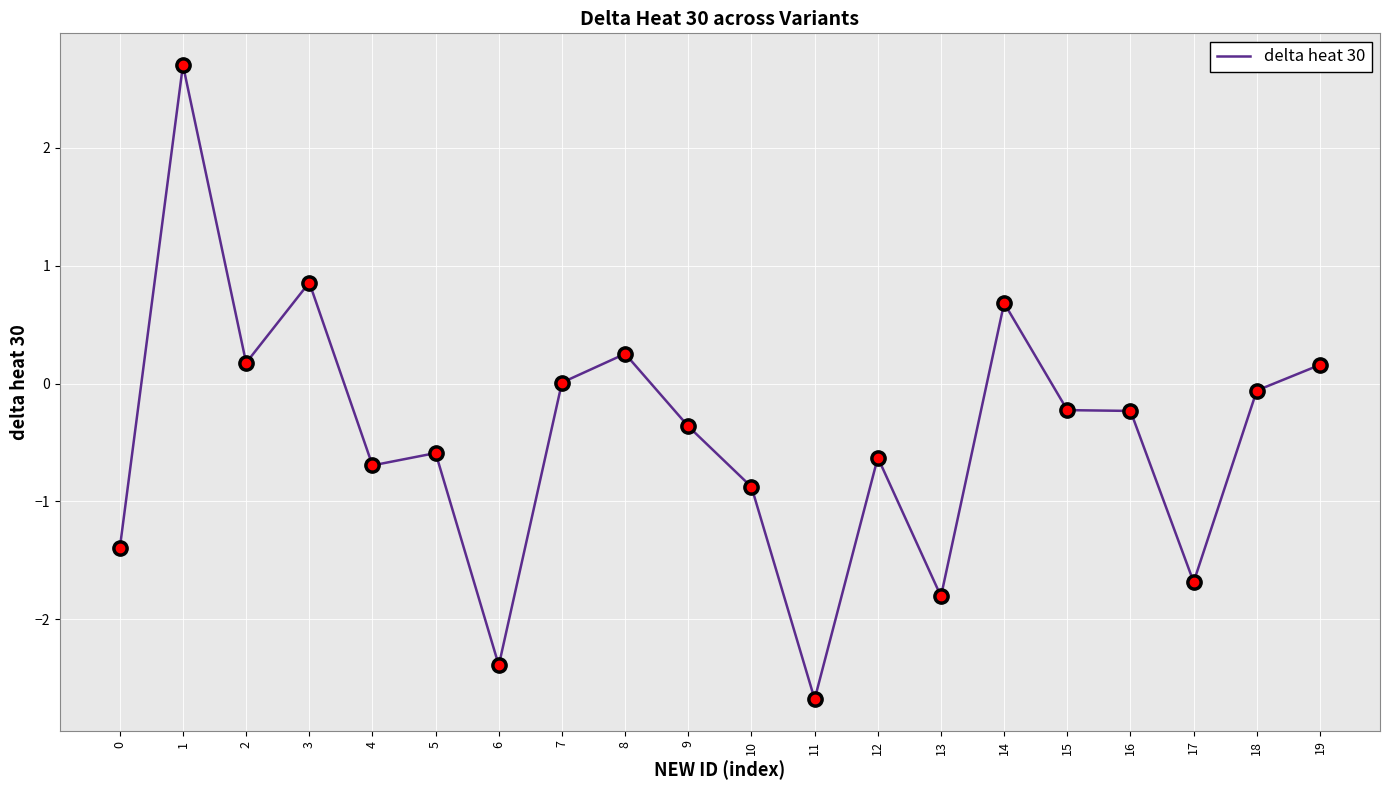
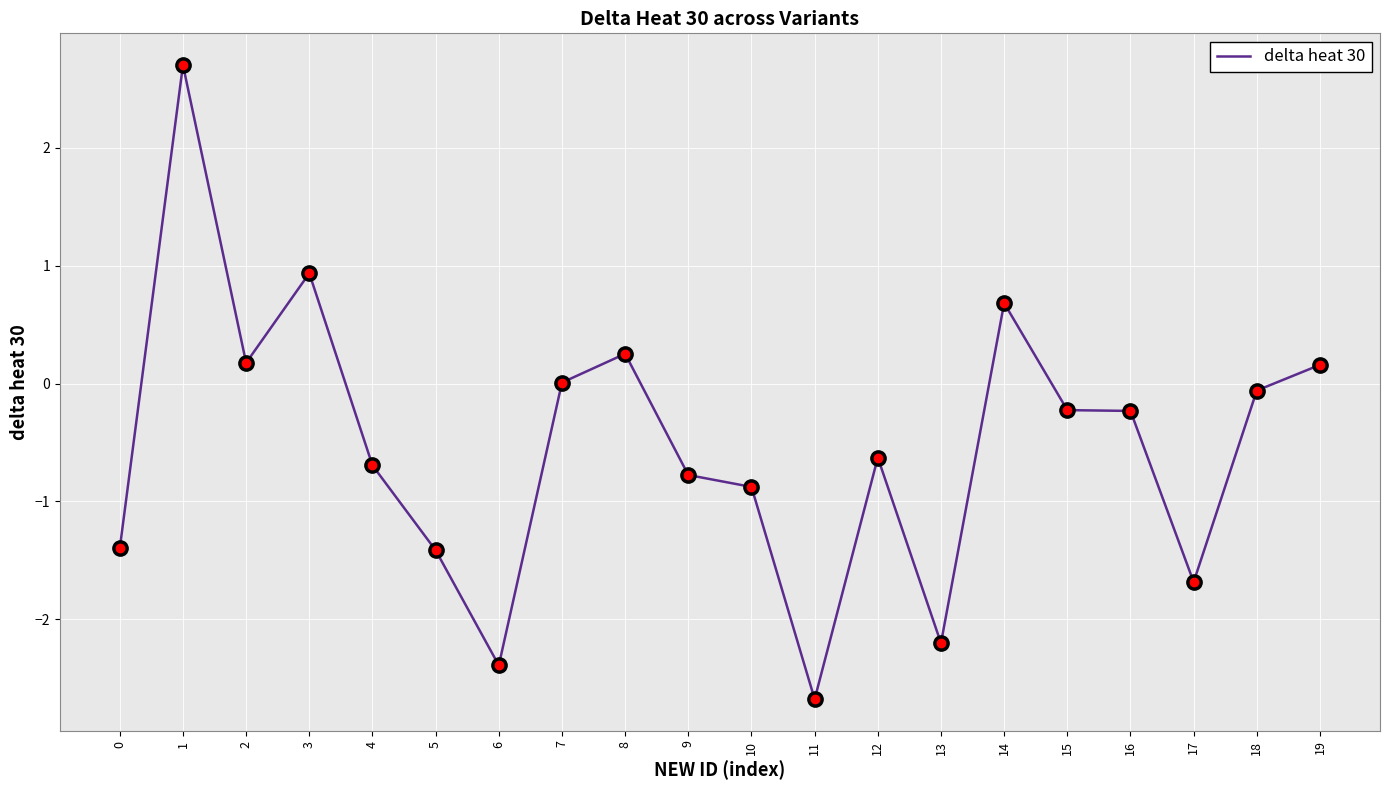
  {
    "0": -1.40,
    "1": 2.70,
    "2": 0.18,
-   "3": 0.86,
+   "3": 0.94,
    "4": -0.69,
-   "5": -0.59,
+   "5": -1.42,
    "6": -2.39,
    "7": 0.01,
    "8": 0.25,
-   "9": -0.36,
+   "9": -0.78,
    "10": -0.88,
    "11": -2.68,
    "12": -0.63,
-   "13": -1.81,
+   "13": -2.20,
    "14": 0.68,
    "15": -0.23,
    "16": -0.23,
    "17": -1.69,
    "18": -0.06,
    "19": 0.16
  }
